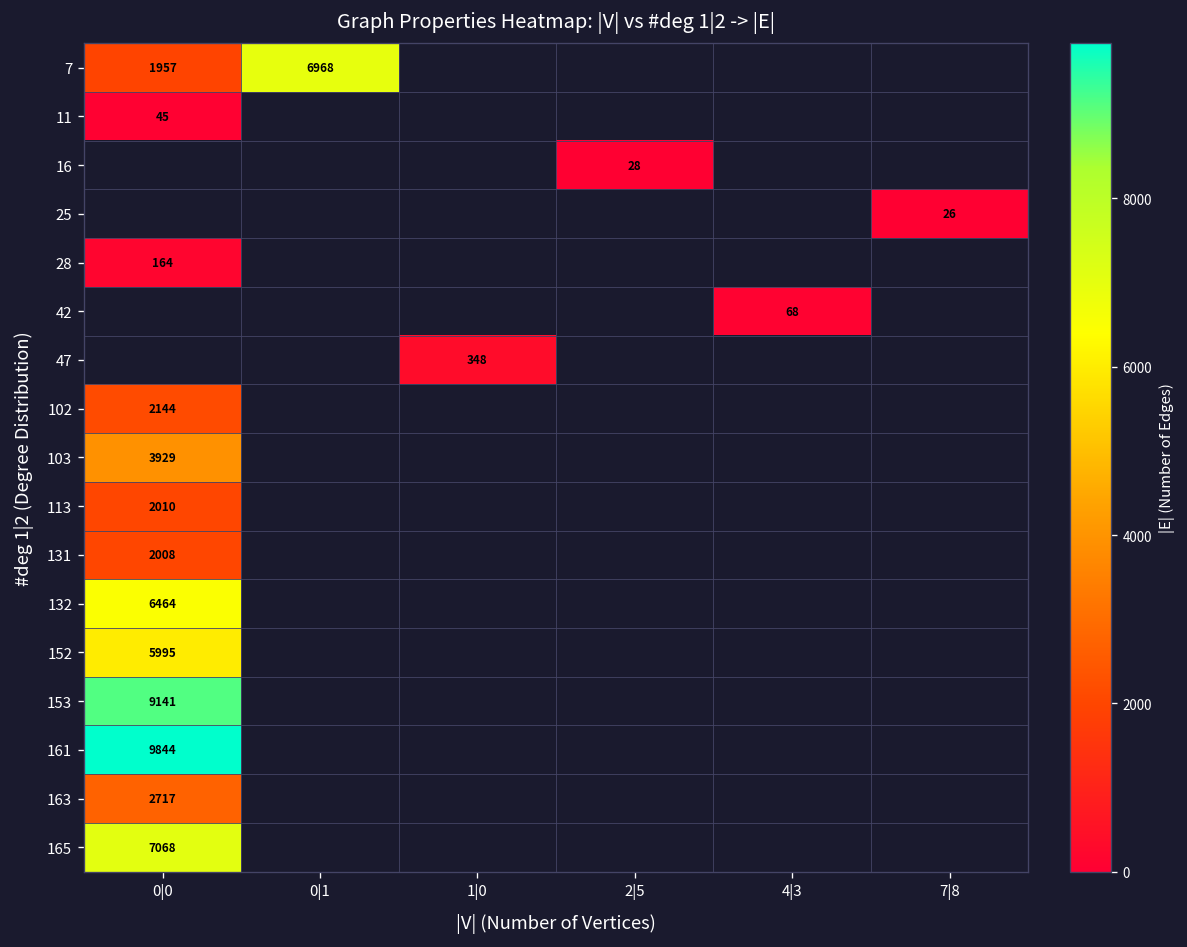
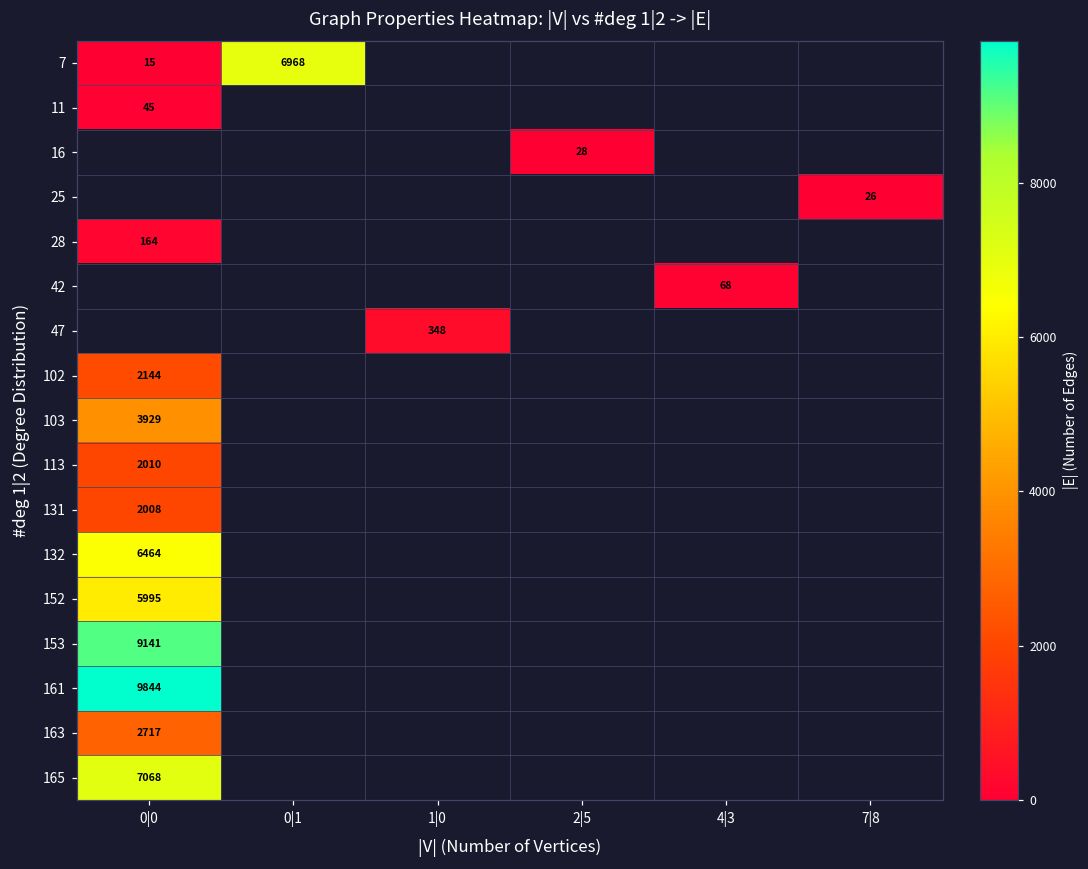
  {
    "7": {
-     "0|0": 1957,
+     "0|0": 15,
      "0|1": 6968
    },
    "11": {
      "0|0": 45
    },
    "16": {
      "2|5": 28
    },
    "25": {
      "7|8": 26
    },
    "28": {
      "0|0": 164
    },
    "42": {
      "4|3": 68
    },
    "47": {
      "1|0": 348
    },
    "102": {
      "0|0": 2144
    },
    "103": {
      "0|0": 3929
    },
    "113": {
      "0|0": 2010
    },
    "131": {
      "0|0": 2008
    },
    "132": {
      "0|0": 6464
    },
    "152": {
      "0|0": 5995
    },
    "153": {
      "0|0": 9141
    },
    "161": {
      "0|0": 9844
    },
    "163": {
      "0|0": 2717
    },
    "165": {
      "0|0": 7068
    }
  }
